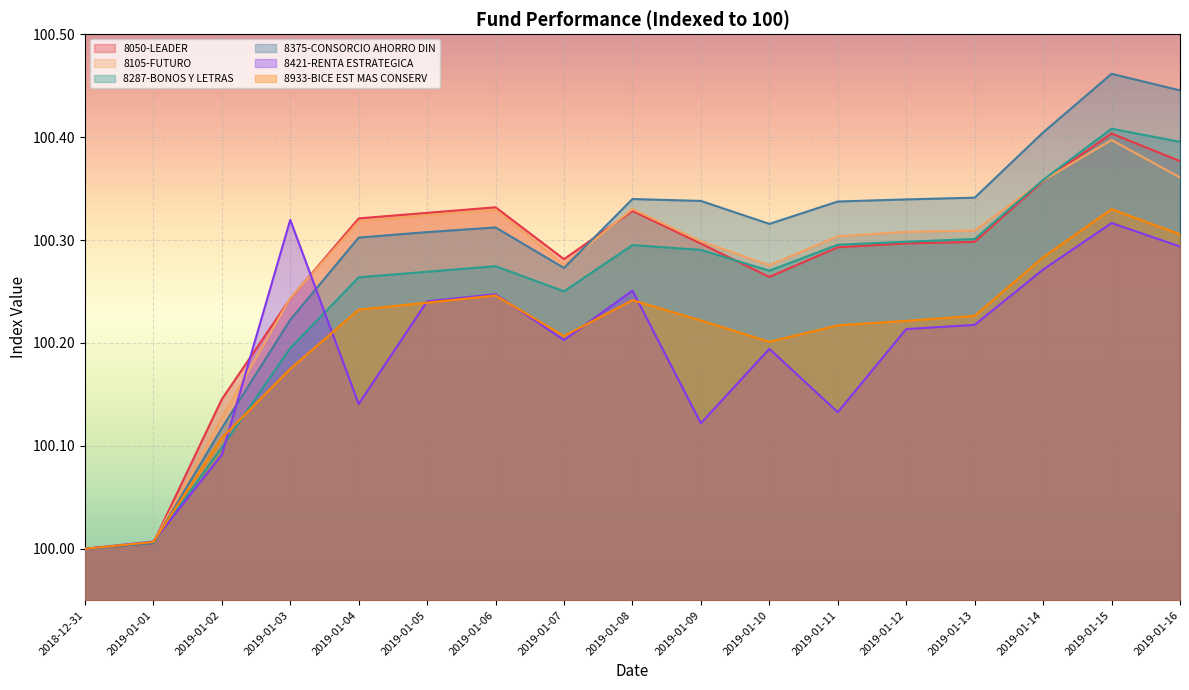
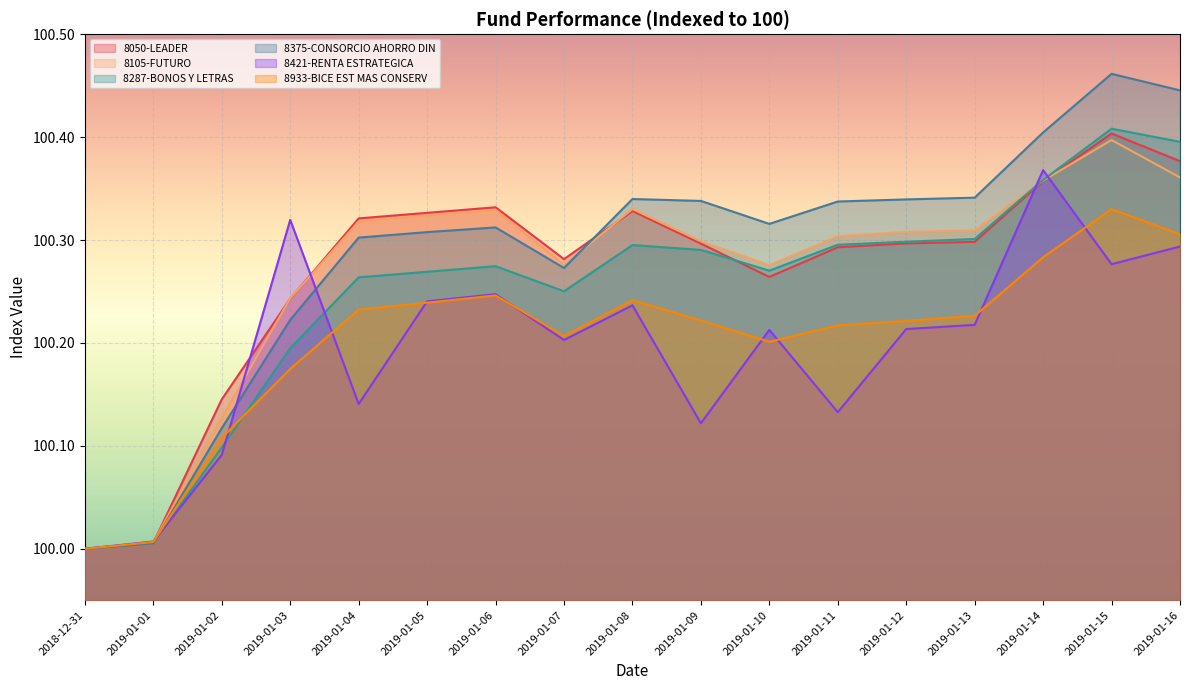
  {
    "8421-RENTA ESTRATEGICA": {
      "2019-01-02": 100.091,
      "2019-01-03": 100.320,
      "2019-01-04": 100.141,
      "2019-01-07": 100.203,
-     "2019-01-08": 100.251,
+     "2019-01-08": 100.237,
      "2019-01-09": 100.122,
-     "2019-01-10": 100.194,
+     "2019-01-10": 100.213,
      "2019-01-11": 100.133,
      "2019-01-12": 100.213,
      "2019-01-13": 100.218,
-     "2019-01-14": 100.271,
-     "2019-01-15": 100.316,
+     "2019-01-14": 100.368,
+     "2019-01-15": 100.276,
      "2019-01-16": 100.294
    }
  }
